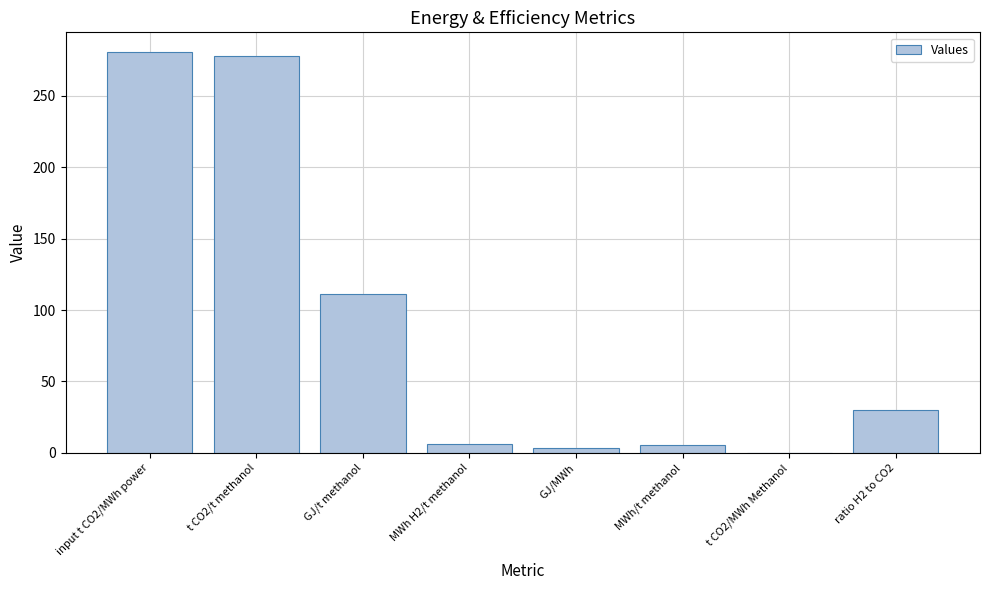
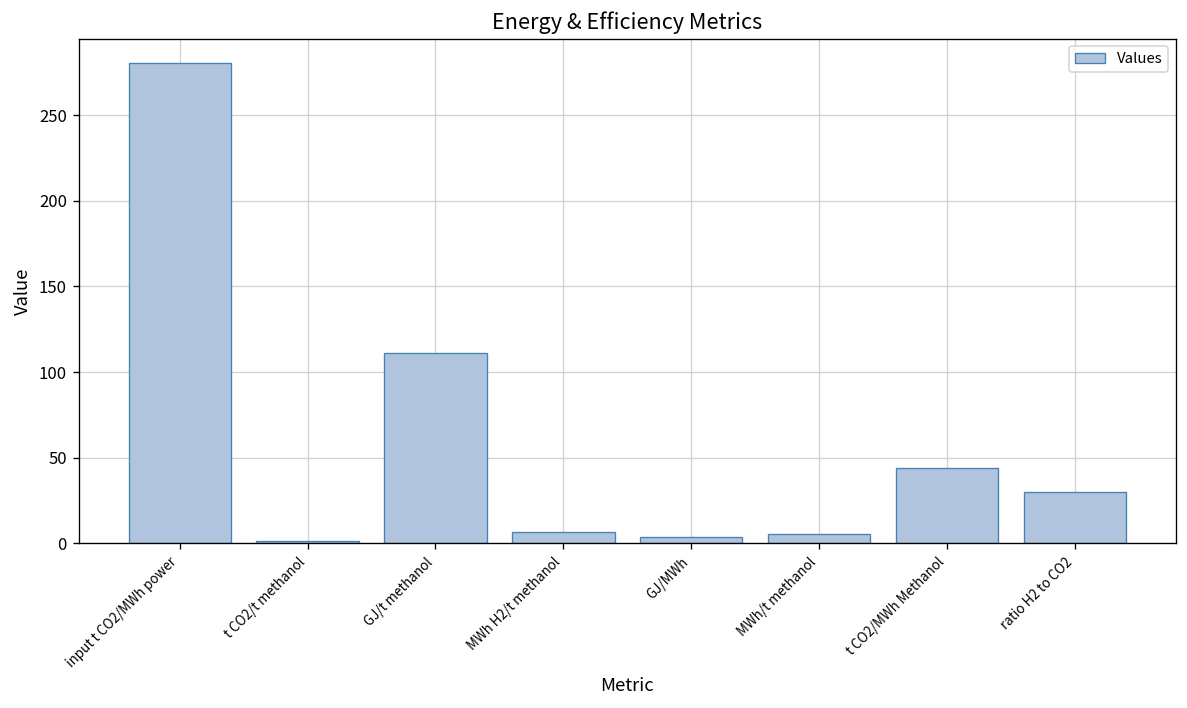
  {
    "input t CO2/MWh power": 281,
-   "t CO2/t methanol": 278,
+   "t CO2/t methanol": 1,
    "GJ/t methanol": 111,
    "MWh H2/t methanol": 6,
    "GJ/MWh": 4,
    "MWh/t methanol": 6,
-   "t CO2/MWh Methanol": 0,
+   "t CO2/MWh Methanol": 44,
    "ratio H2 to CO2": 30
  }
